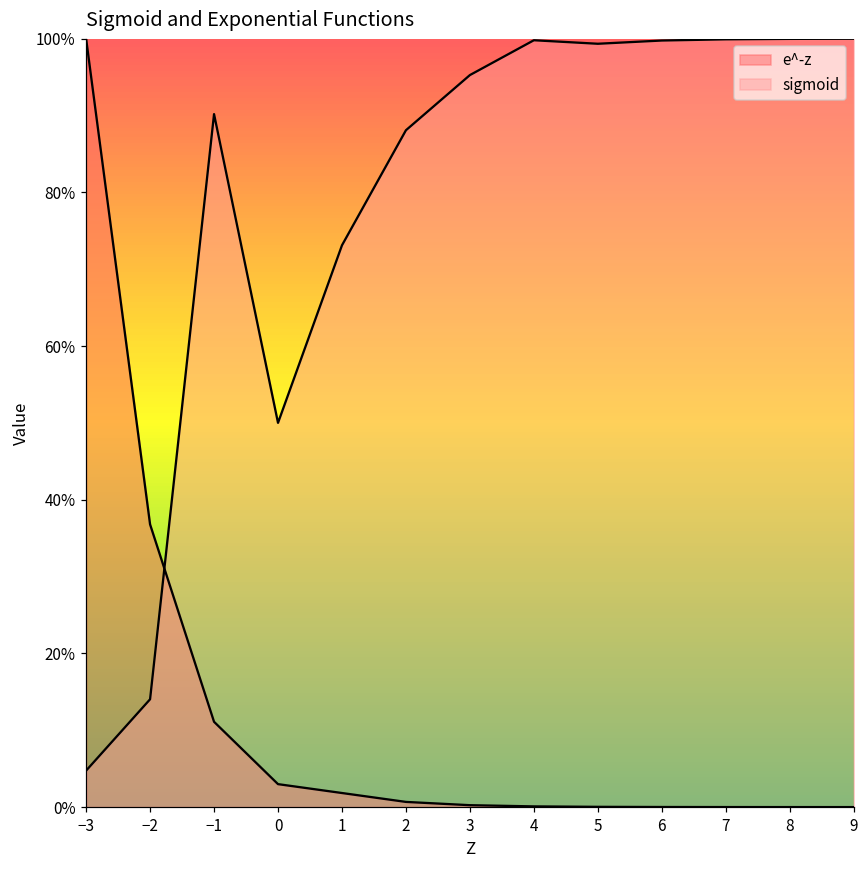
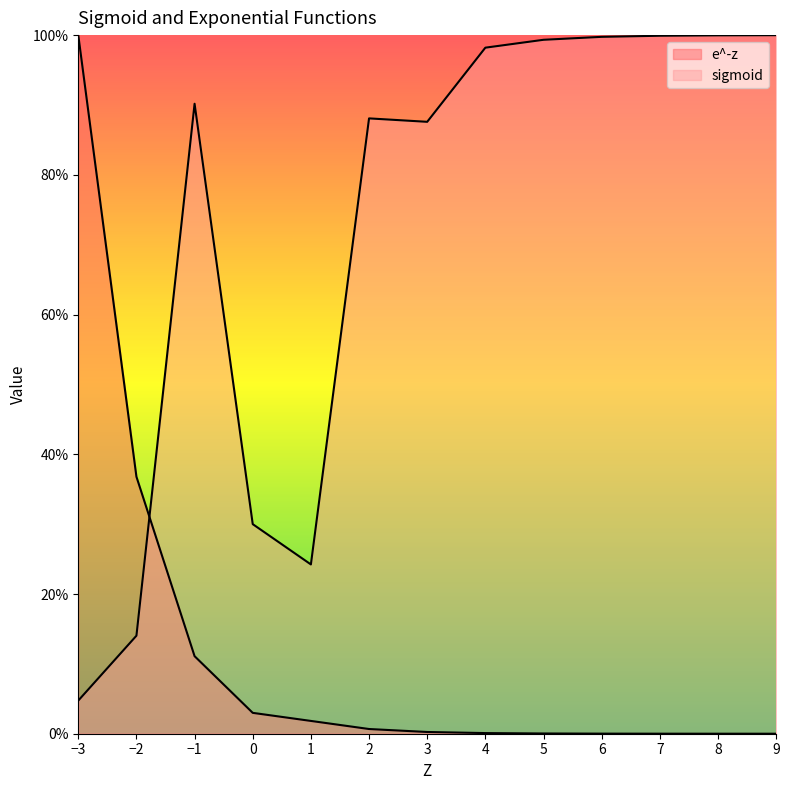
  {
    "e^-z": {
      "−3": "100%",
      "−2": "37%",
      "−1": "11%",
      "0": "3%",
      "1": "2%",
      "2": "1%",
      "3": "0%",
      "4": "0%",
      "5": "0%",
      "6": "0%",
      "7": "0%",
      "8": "0%",
      "9": "0%"
    },
    "sigmoid": {
      "−3": "5%",
      "−2": "14%",
      "−1": "90%",
-     "0": "50%",
-     "1": "73%",
+     "0": "30%",
+     "1": "24%",
      "2": "88%",
-     "3": "95%",
-     "4": "100%",
+     "3": "88%",
+     "4": "98%",
      "5": "99%",
      "6": "100%",
      "7": "100%",
      "8": "100%",
      "9": "100%"
    }
  }
